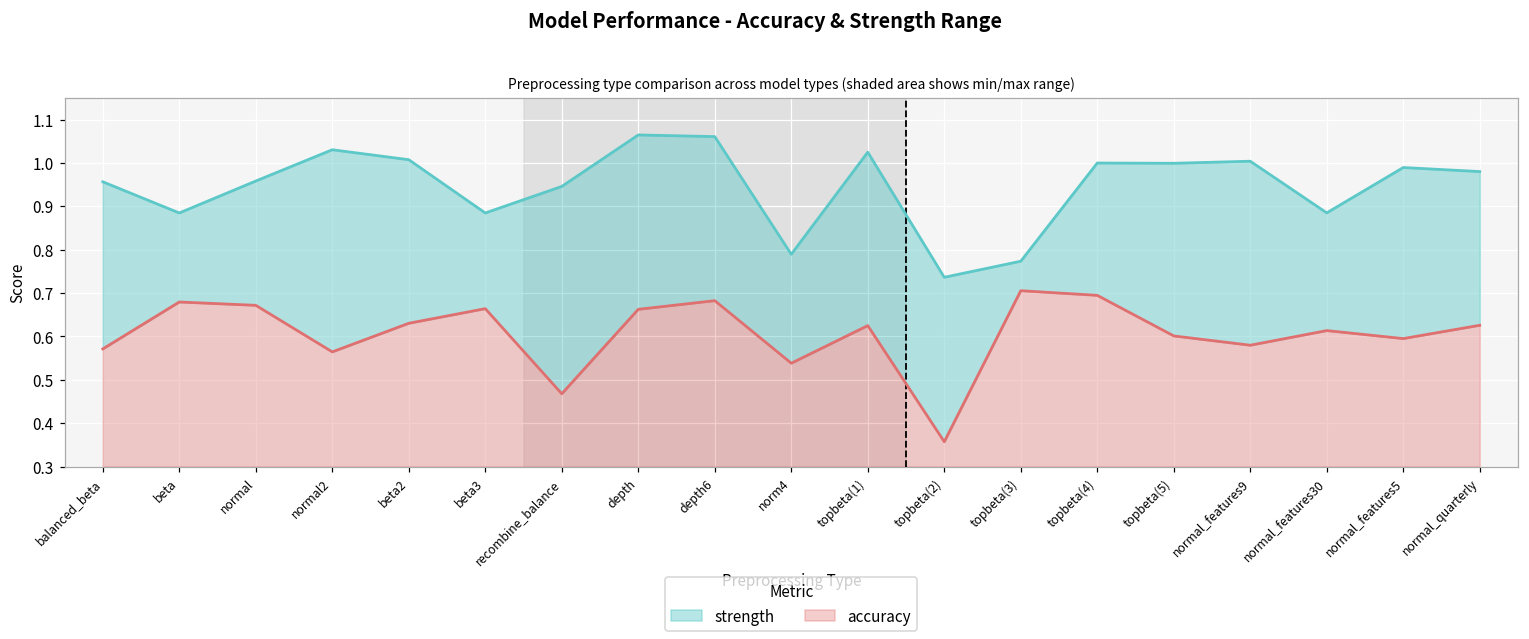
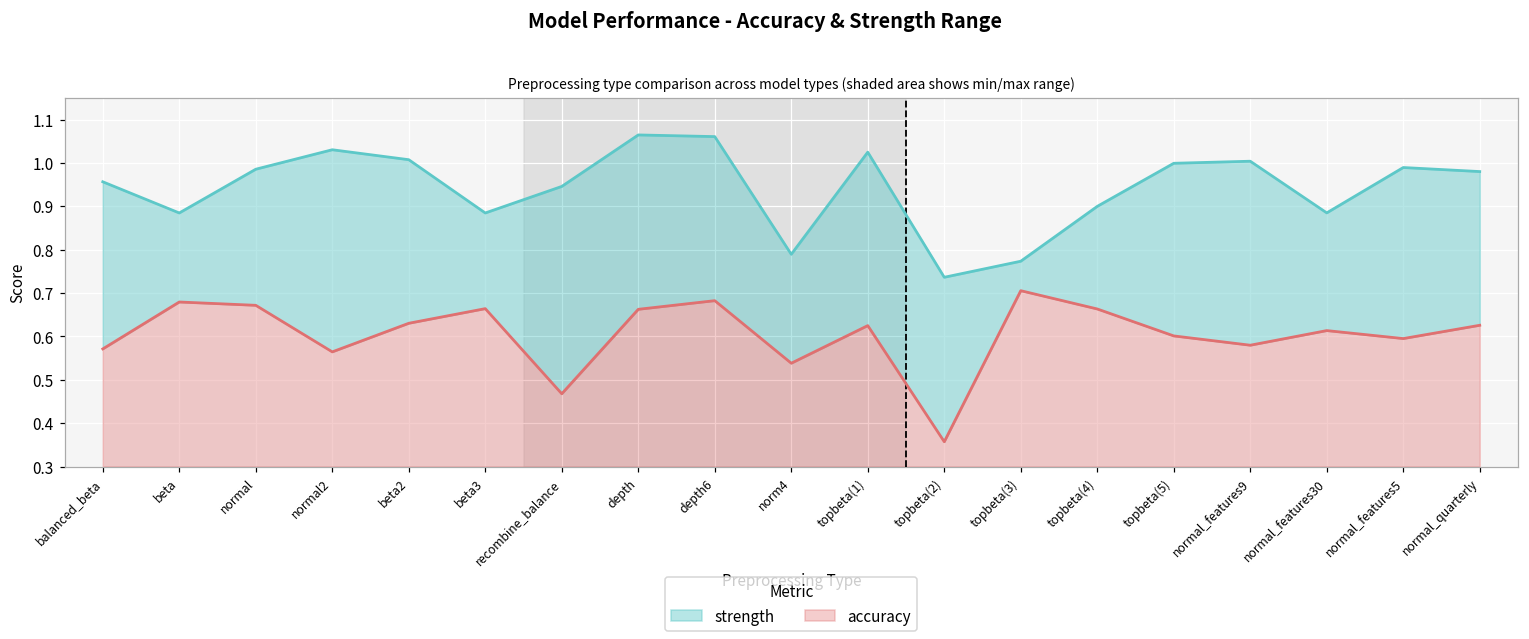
  {
    "accuracy": {
      "balanced_beta": 0.57,
      "beta": 0.68,
      "normal": 0.67,
      "normal2": 0.56,
      "beta2": 0.63,
      "beta3": 0.66,
      "recombine_balance": 0.47,
      "depth": 0.66,
      "depth6": 0.68,
      "norm4": 0.54,
      "topbeta(1)": 0.63,
      "topbeta(2)": 0.36,
      "topbeta(3)": 0.71,
-     "topbeta(4)": 0.69,
+     "topbeta(4)": 0.66,
      "topbeta(5)": 0.60,
      "normal_features9": 0.58,
      "normal_features30": 0.61,
      "normal_features5": 0.60,
      "normal_quarterly": 0.63
    },
    "strength": {
      "balanced_beta": 0.96,
      "beta": 0.88,
-     "normal": 0.96,
+     "normal": 0.99,
      "normal2": 1.03,
      "beta2": 1.01,
      "beta3": 0.88,
      "recombine_balance": 0.95,
      "depth": 1.06,
      "depth6": 1.06,
      "norm4": 0.79,
      "topbeta(1)": 1.03,
      "topbeta(2)": 0.74,
      "topbeta(3)": 0.77,
-     "topbeta(4)": 1.0,
+     "topbeta(4)": 0.9,
      "topbeta(5)": 1.00,
      "normal_features9": 1.00,
      "normal_features30": 0.88,
      "normal_features5": 0.99,
      "normal_quarterly": 0.98
    }
  }
